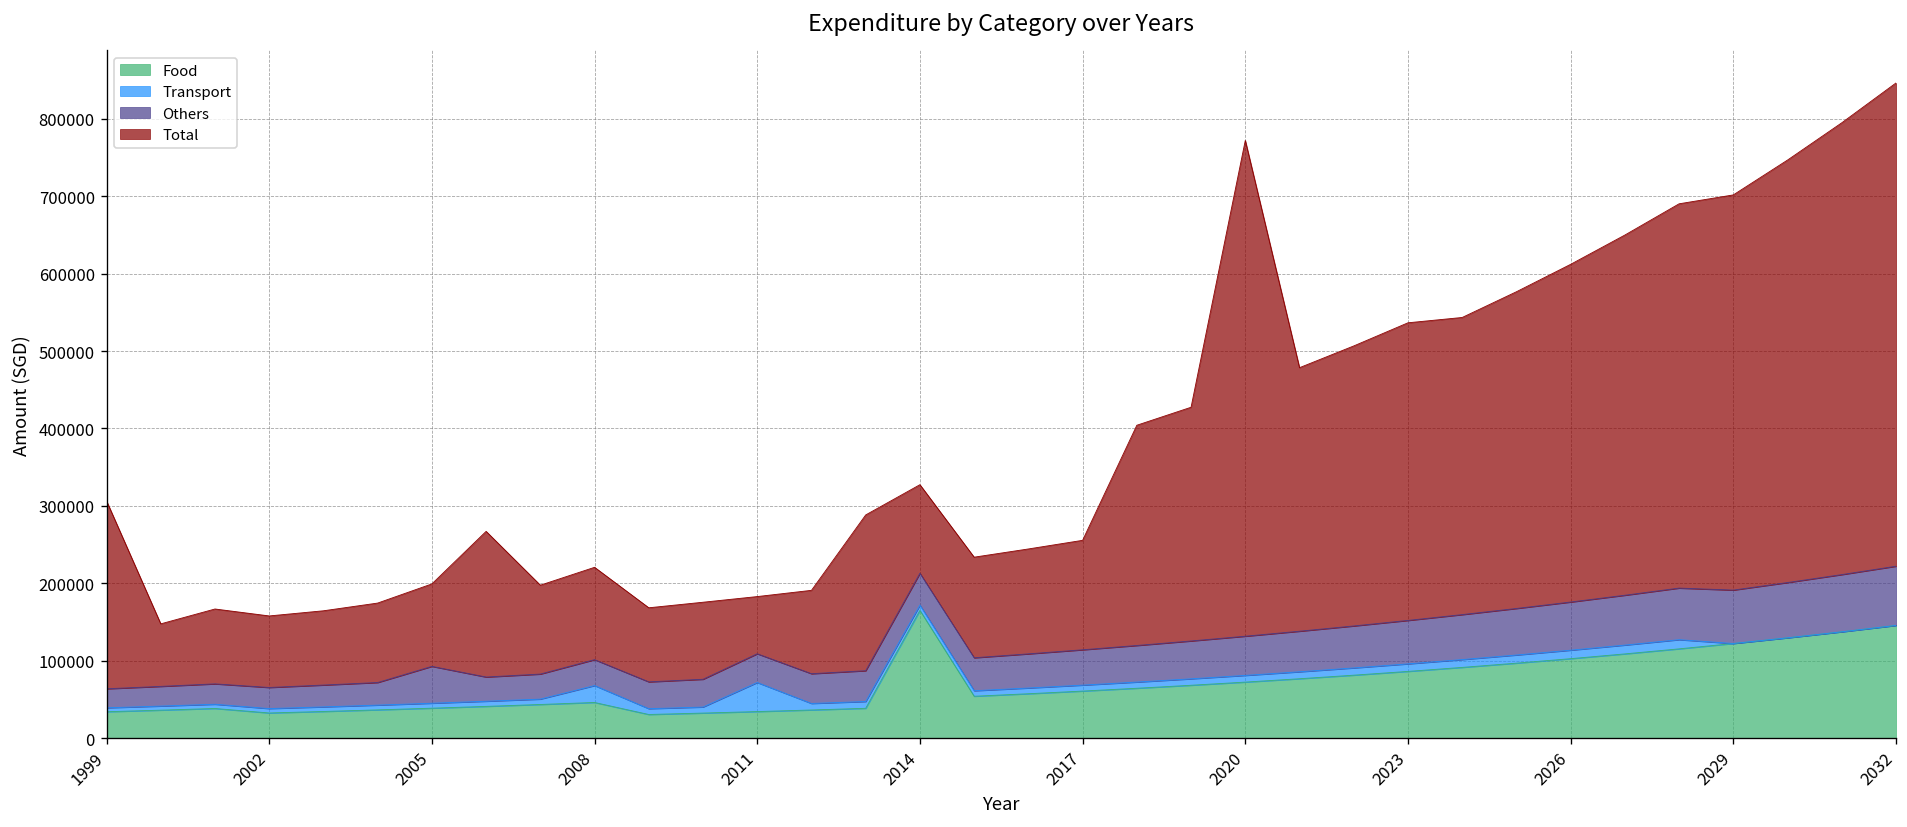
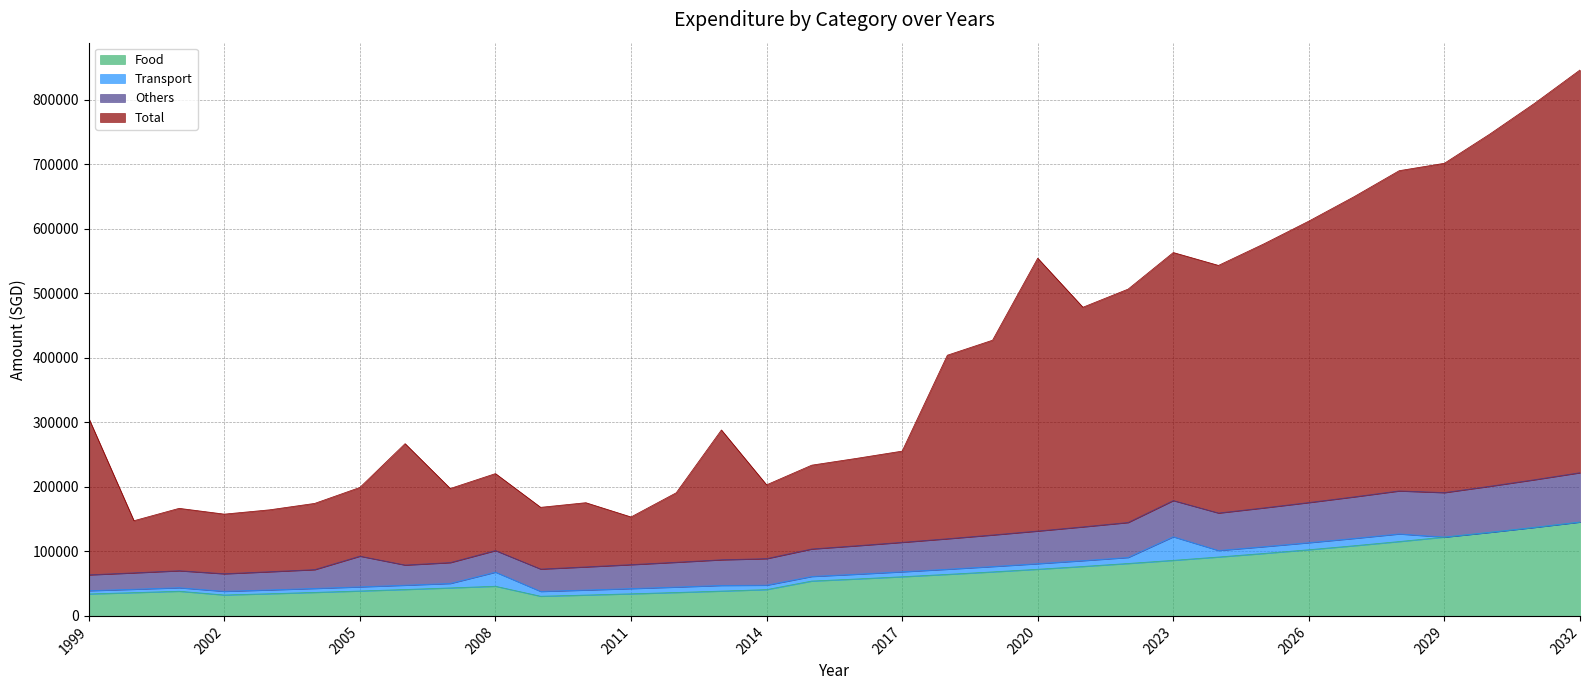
  {
    "Food": {
      "1999": 30000,
      "2002": 30000,
      "2005": 40000,
      "2008": 50000,
      "2011": 30000,
-     "2014": 160000,
+     "2014": 40000,
      "2017": 60000,
      "2020": 70000,
      "2023": 90000,
      "2026": 100000
    },
    "Transport": {
      "1999": 10000,
      "2002": 10000,
      "2005": 10000,
      "2008": 20000,
-     "2011": 40000,
+     "2011": 10000,
      "2014": 10000,
      "2017": 10000,
      "2020": 10000,
-     "2023": 10000,
+     "2023": 40000,
      "2026": 10000
    },
    "Others": {
      "1999": 20000,
      "2002": 30000,
      "2005": 50000,
      "2008": 30000,
      "2011": 40000,
      "2014": 40000,
      "2017": 50000,
      "2020": 50000,
      "2023": 60000,
      "2026": 60000,
      "2029": 70000,
      "2032": 80000
    },
    "Total": {
      "1999": 240000,
      "2002": 90000,
      "2005": 110000,
      "2008": 120000,
      "2011": 70000,
      "2014": 110000,
      "2017": 140000,
-     "2020": 640000,
+     "2020": 420000,
      "2023": 380000,
      "2026": 440000,
      "2029": 510000,
      "2032": 620000
    }
  }
